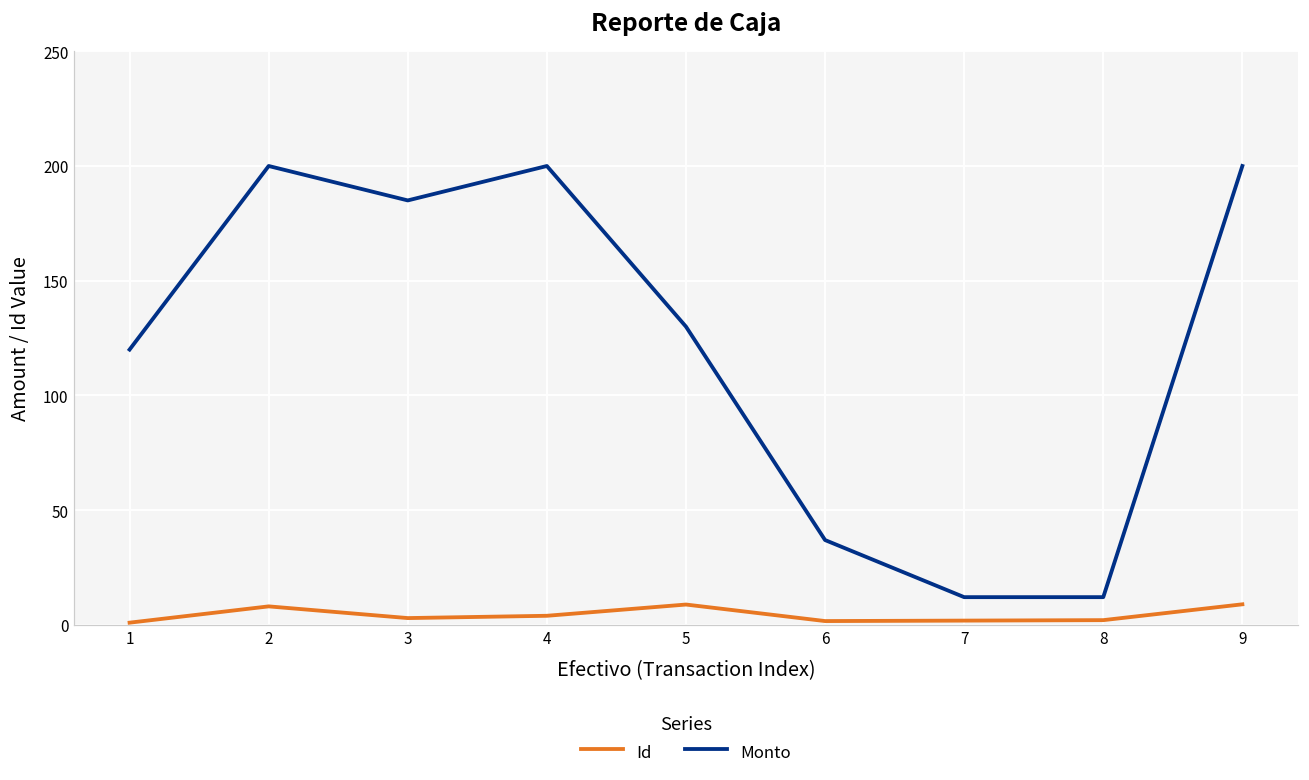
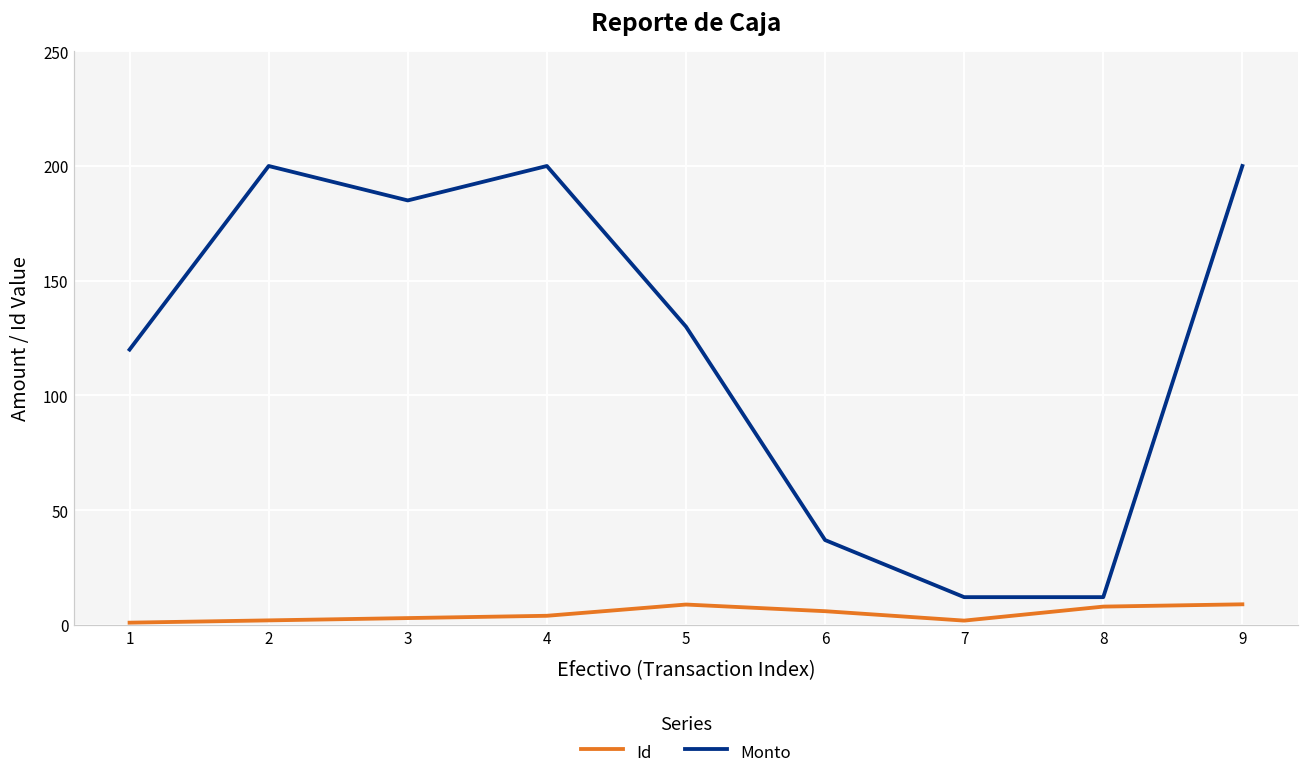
  {
    "Id": {
      "1": 1,
-     "2": 8,
+     "2": 2,
      "3": 3,
      "4": 4,
      "5": 9,
-     "6": 2,
+     "6": 6,
      "7": 2,
-     "8": 2,
+     "8": 8,
      "9": 9
    },
    "Monto": {
      "1": 120,
      "2": 200,
      "3": 185,
      "4": 200,
      "5": 130,
      "6": 37,
      "7": 12,
      "8": 12,
      "9": 200
    }
  }
